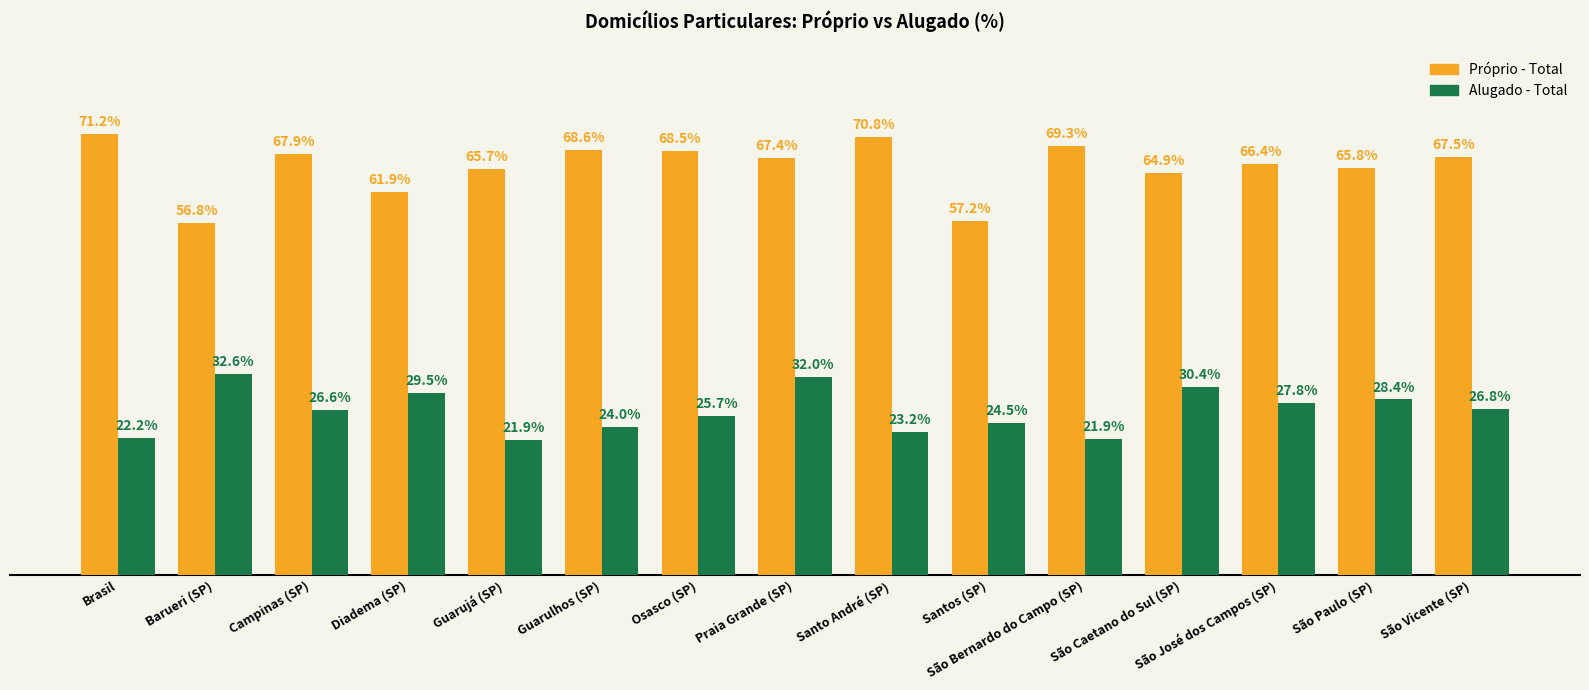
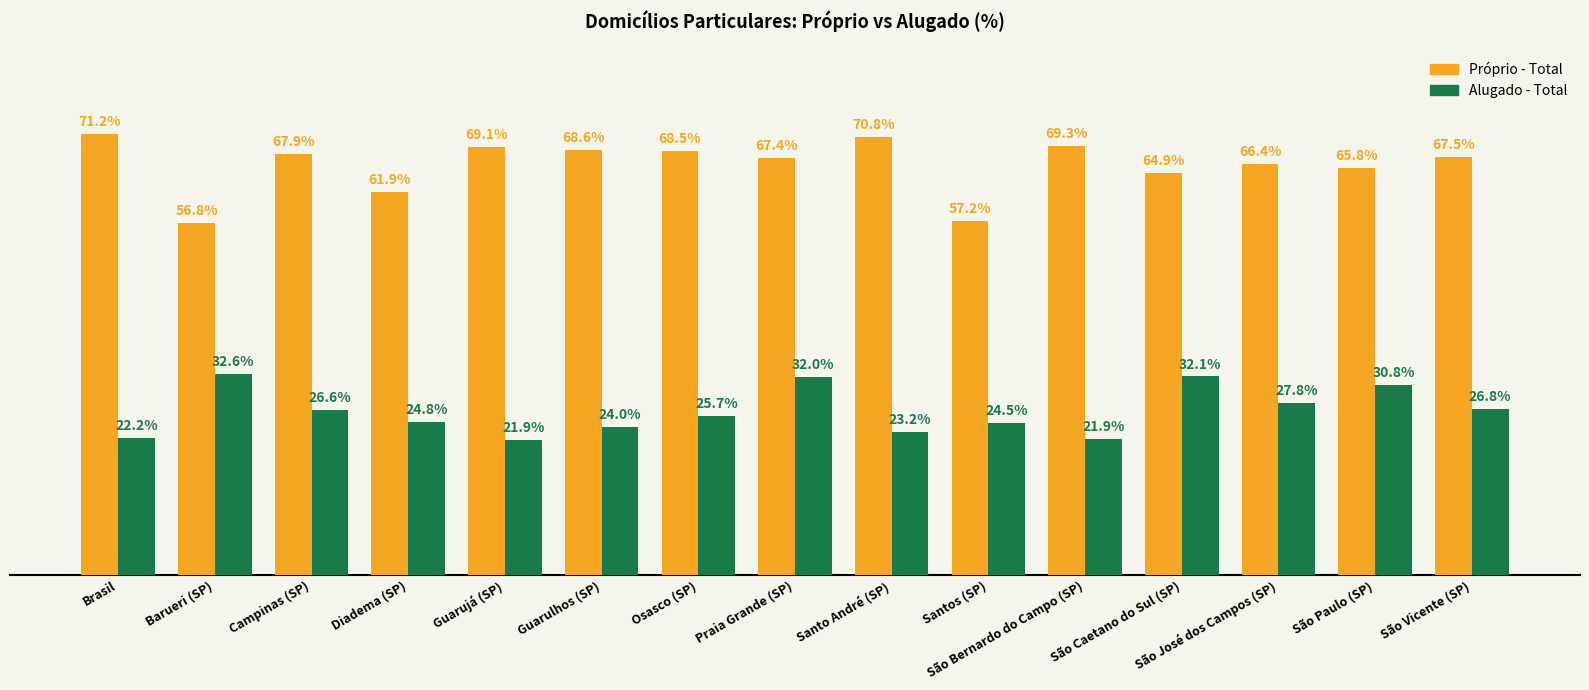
  {
    "Próprio - Total": {
      "Brasil": "71.2%",
      "Barueri (SP)": "56.8%",
      "Campinas (SP)": "67.9%",
      "Diadema (SP)": "61.9%",
-     "Guarujá (SP)": "65.7%",
+     "Guarujá (SP)": "69.1%",
      "Guarulhos (SP)": "68.6%",
      "Osasco (SP)": "68.5%",
      "Praia Grande (SP)": "67.4%",
      "Santo André (SP)": "70.8%",
      "Santos (SP)": "57.2%",
      "São Bernardo do Campo (SP)": "69.3%",
      "São Caetano do Sul (SP)": "64.9%",
      "São José dos Campos (SP)": "66.4%",
      "São Paulo (SP)": "65.8%",
      "São Vicente (SP)": "67.5%"
    },
    "Alugado - Total": {
      "Brasil": "22.2%",
      "Barueri (SP)": "32.6%",
      "Campinas (SP)": "26.6%",
-     "Diadema (SP)": "29.5%",
+     "Diadema (SP)": "24.8%",
      "Guarujá (SP)": "21.9%",
      "Guarulhos (SP)": "24.0%",
      "Osasco (SP)": "25.7%",
      "Praia Grande (SP)": "32.0%",
      "Santo André (SP)": "23.2%",
      "Santos (SP)": "24.5%",
      "São Bernardo do Campo (SP)": "21.9%",
-     "São Caetano do Sul (SP)": "30.4%",
+     "São Caetano do Sul (SP)": "32.1%",
      "São José dos Campos (SP)": "27.8%",
-     "São Paulo (SP)": "28.4%",
+     "São Paulo (SP)": "30.8%",
      "São Vicente (SP)": "26.8%"
    }
  }
